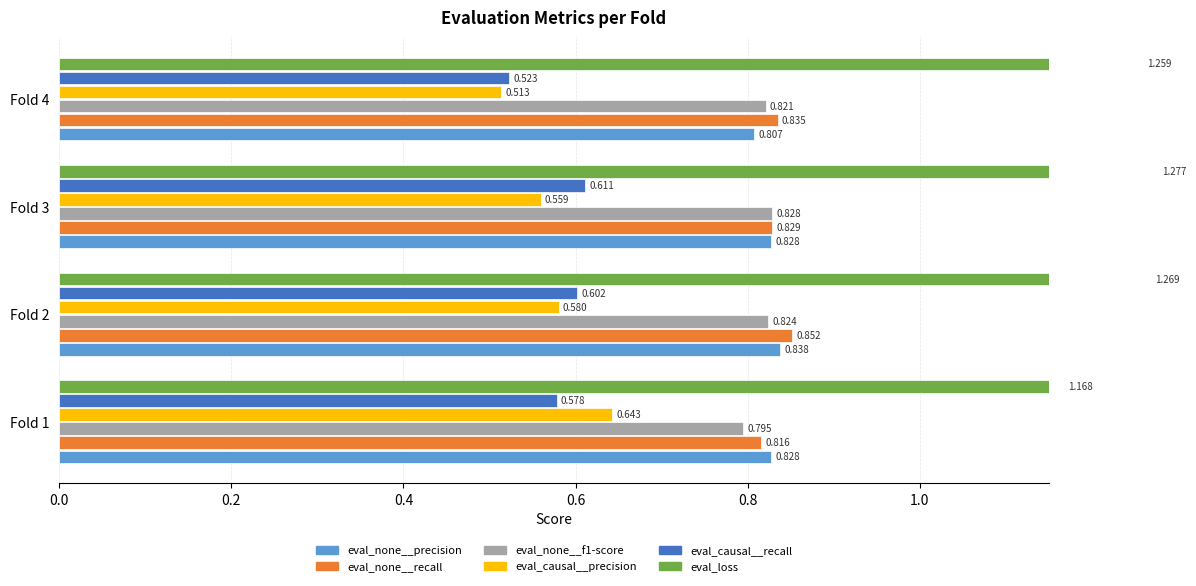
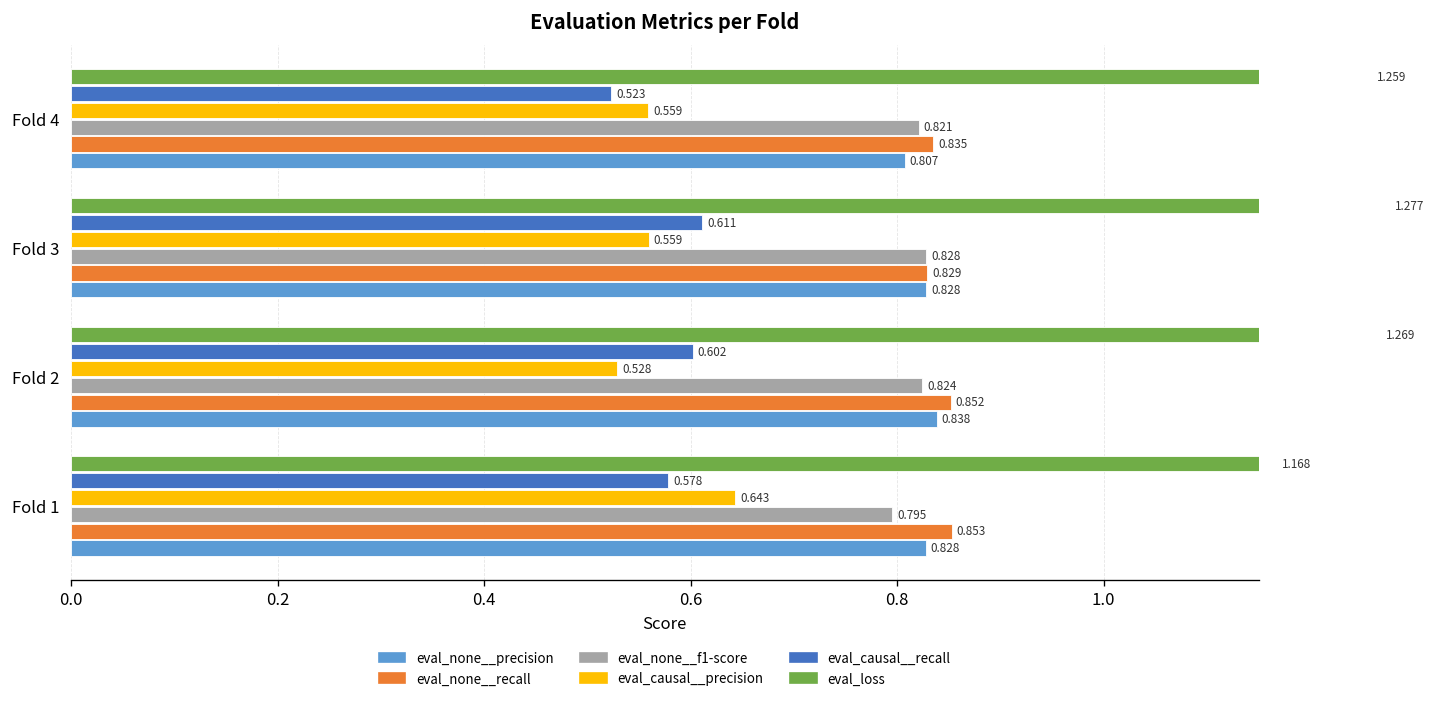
  {
    "eval_none__recall": {
      "Fold 4": 0.835,
      "Fold 3": 0.829,
      "Fold 2": 0.852,
-     "Fold 1": 0.816
+     "Fold 1": 0.853
    },
    "eval_none__f1-score": {
      "Fold 4": 0.821,
      "Fold 3": 0.828,
      "Fold 2": 0.824,
      "Fold 1": 0.795
    },
    "eval_causal__precision": {
-     "Fold 4": 0.513,
+     "Fold 4": 0.559,
      "Fold 3": 0.559,
-     "Fold 2": 0.580,
+     "Fold 2": 0.528,
      "Fold 1": 0.643
    }
  }
